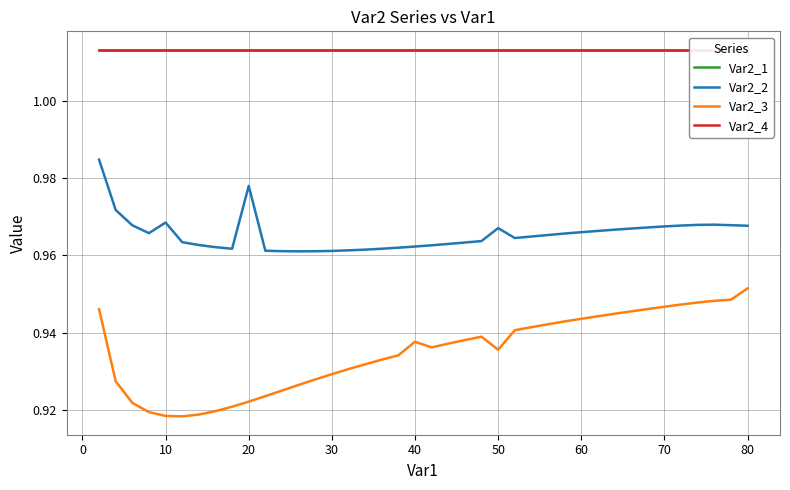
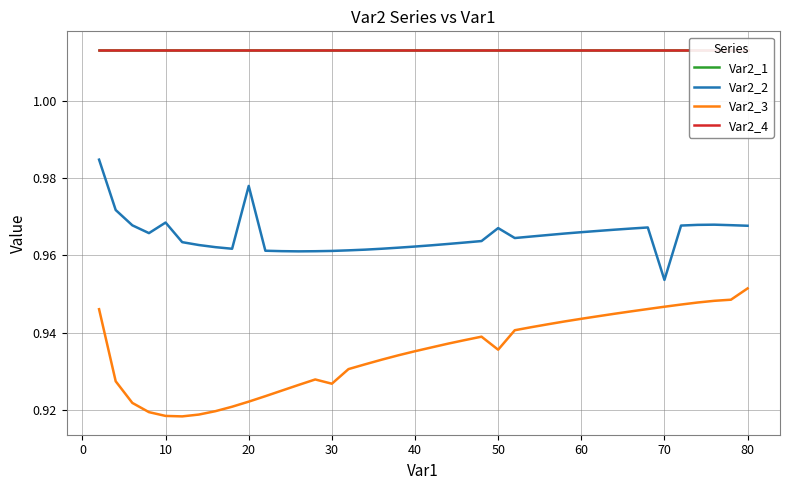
  {
    "Var2_4": {
      "10": 1.013,
      "20": 1.013,
      "30": 1.013,
      "40": 1.013,
      "50": 1.013,
      "60": 1.013,
      "70": 1.013
    },
    "Var2_2": {
      "10": 0.968,
      "20": 0.978,
      "30": 0.961,
      "40": 0.962,
      "50": 0.967,
      "60": 0.966,
-     "70": 0.967,
+     "70": 0.954,
      "80": 0.968
    },
    "Var2_3": {
      "10": 0.918,
      "20": 0.922,
-     "30": 0.929,
-     "40": 0.938,
+     "30": 0.927,
+     "40": 0.935,
      "50": 0.936,
      "60": 0.944,
      "70": 0.947,
      "80": 0.951
    }
  }
